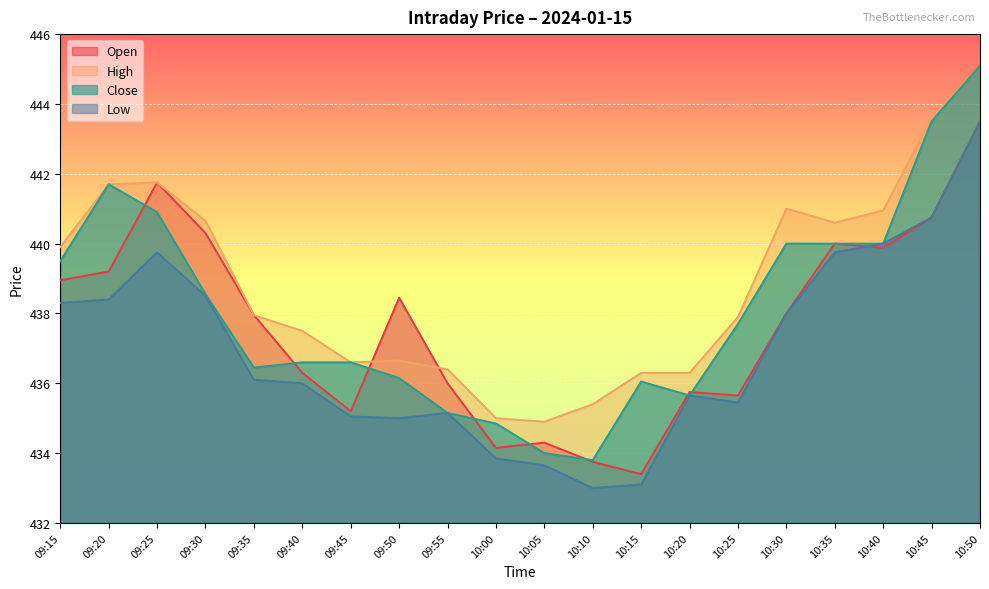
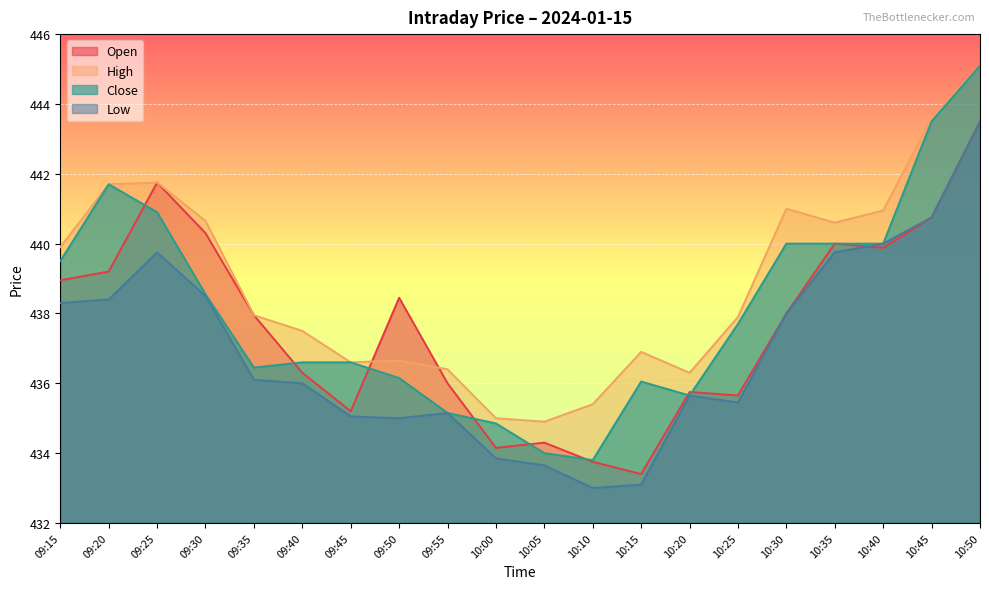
  {
    "Open": {
      "09:15": 439.0,
      "09:20": 439.2,
      "09:30": 440.3,
      "09:40": 436.3,
      "09:45": 435.2,
      "09:50": 438.5,
      "09:55": 436.0,
      "10:00": 434.2,
      "10:05": 434.3,
      "10:15": 433.4,
      "10:20": 435.8,
      "10:25": 435.7,
      "10:40": 439.9
    },
    "High": {
      "09:15": 439.9,
      "09:30": 440.7,
      "09:40": 437.5,
      "09:50": 436.7,
      "09:55": 436.4,
      "10:00": 435.0,
      "10:05": 434.9,
      "10:10": 435.4,
-     "10:15": 436.3,
+     "10:15": 436.9,
      "10:20": 436.3,
      "10:25": 437.9,
      "10:30": 441.0,
      "10:35": 440.6,
      "10:40": 441.0,
      "10:45": 443.6
    }
  }
